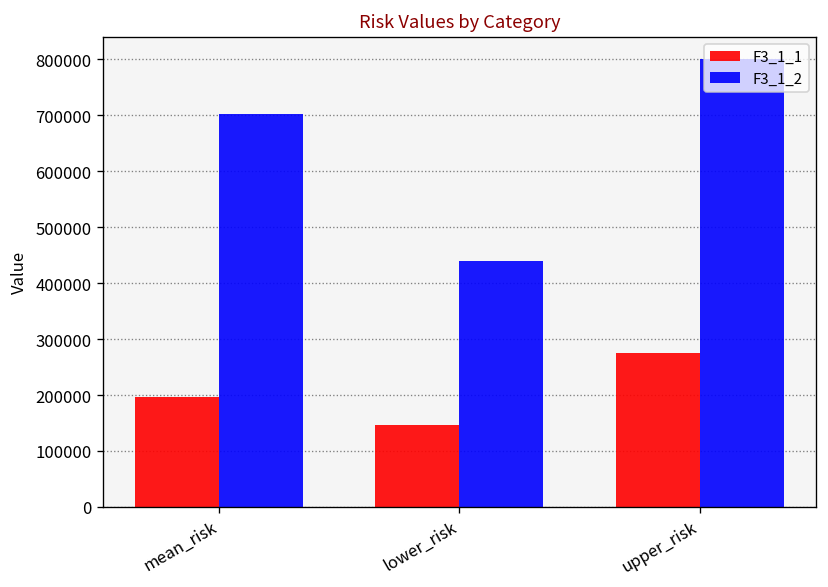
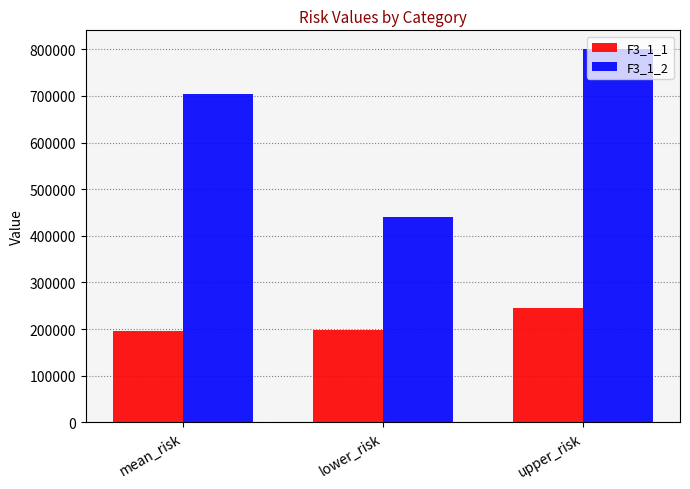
  {
    "F3_1_1": {
      "mean_risk": 200000,
-     "lower_risk": 150000,
-     "upper_risk": 280000
+     "lower_risk": 200000,
+     "upper_risk": 250000
    },
    "F3_1_2": {
      "mean_risk": 700000,
      "lower_risk": 440000
    }
  }
